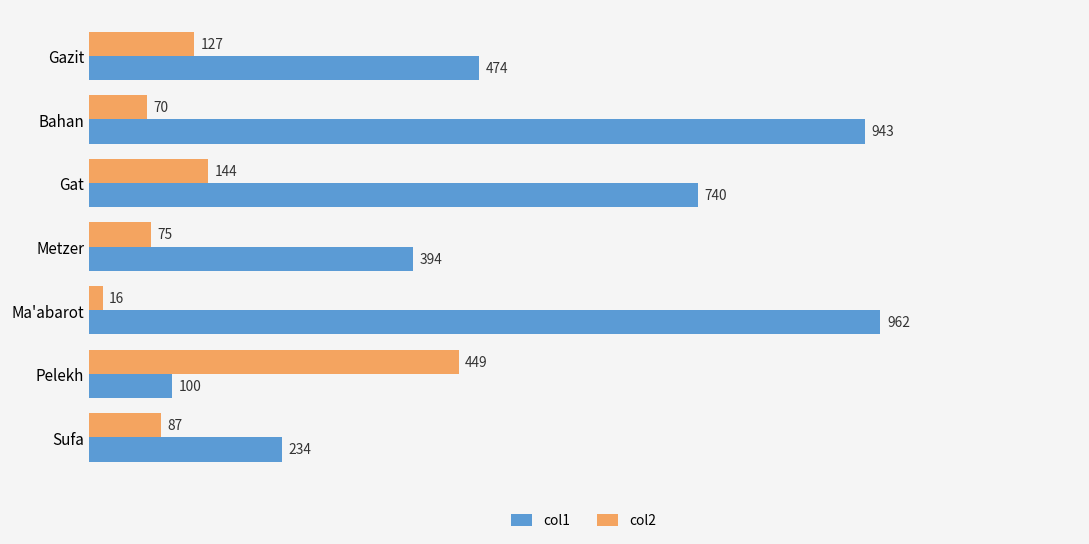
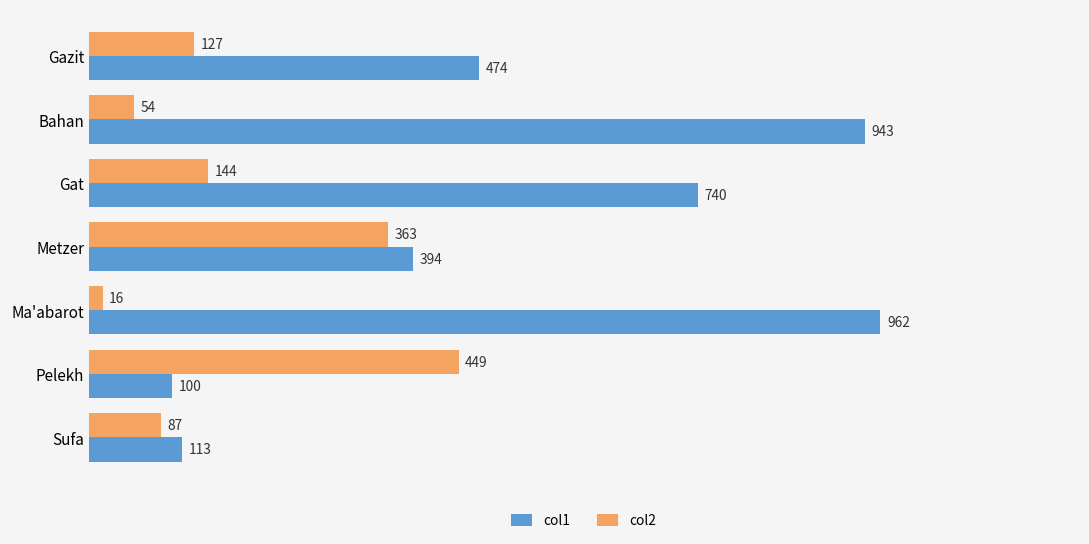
  {
    "col1": {
      "Gazit": 474,
      "Bahan": 943,
      "Gat": 740,
      "Metzer": 394,
      "Ma'abarot": 962,
      "Pelekh": 100,
-     "Sufa": 234
+     "Sufa": 113
    },
    "col2": {
      "Gazit": 127,
-     "Bahan": 70,
+     "Bahan": 54,
      "Gat": 144,
-     "Metzer": 75,
+     "Metzer": 363,
      "Ma'abarot": 16,
      "Pelekh": 449,
      "Sufa": 87
    }
  }
